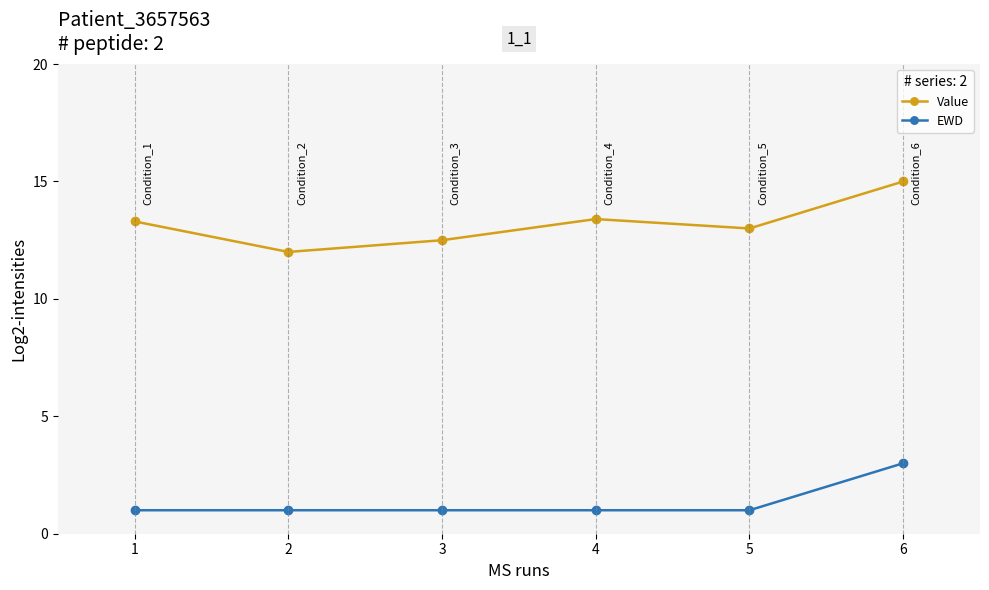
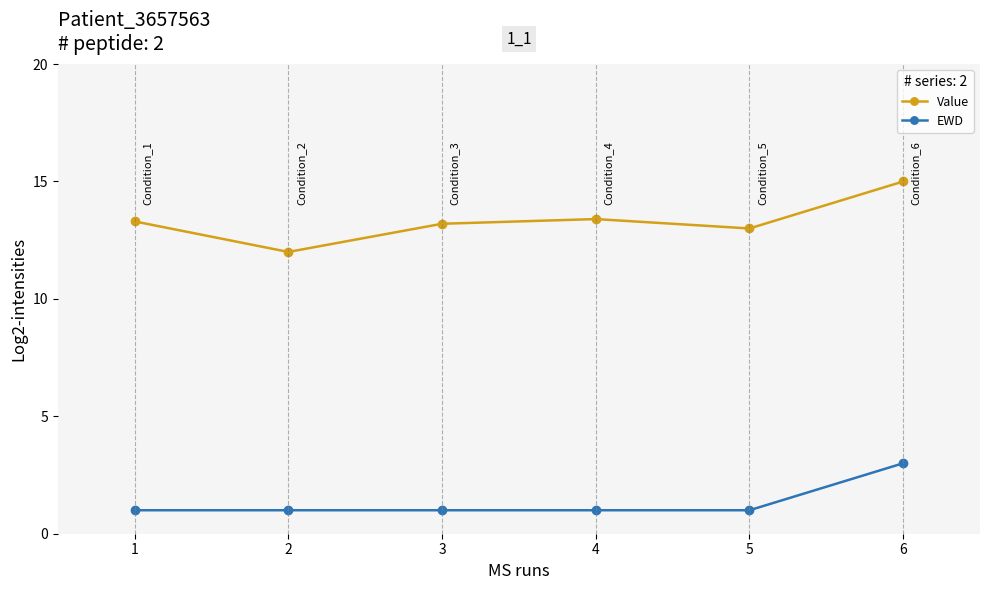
  {
    "Value": {
      "2": 12.0,
-     "3": 12.5
+     "3": 13.2
    },
    "EWD": {
      "1": 1.0,
      "2": 1.0,
      "3": 1.0,
      "4": 1.0,
      "5": 1.0,
      "6": 3.0
    }
  }
